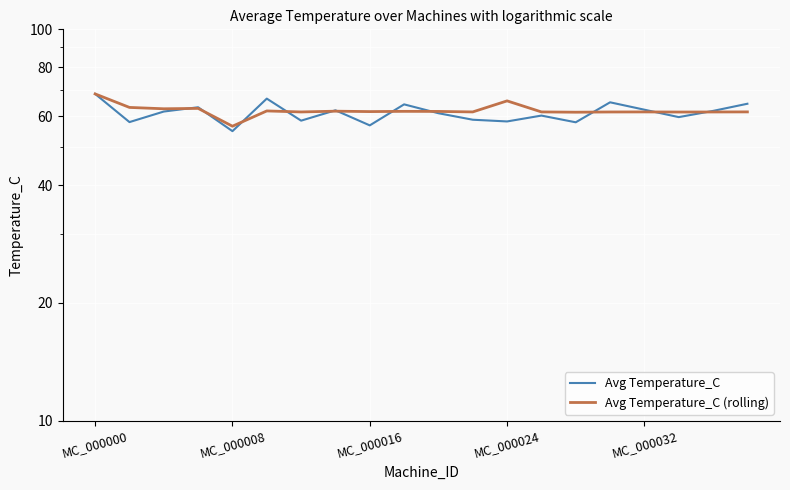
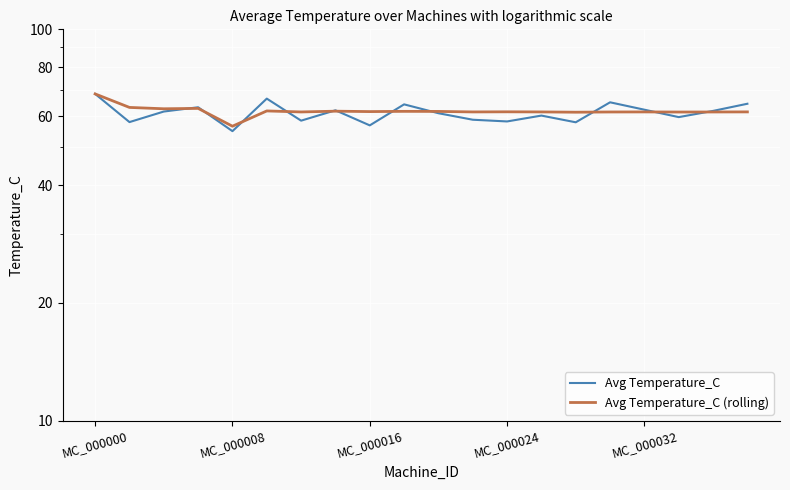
  {
    "Avg Temperature_C": {
      "MC_000008": 55,
      "MC_000016": 57,
      "MC_000024": 58
    },
    "Avg Temperature_C (rolling)": {
      "MC_000008": 57,
      "MC_000016": 62,
-     "MC_000024": 66
+     "MC_000024": 62
    }
  }
